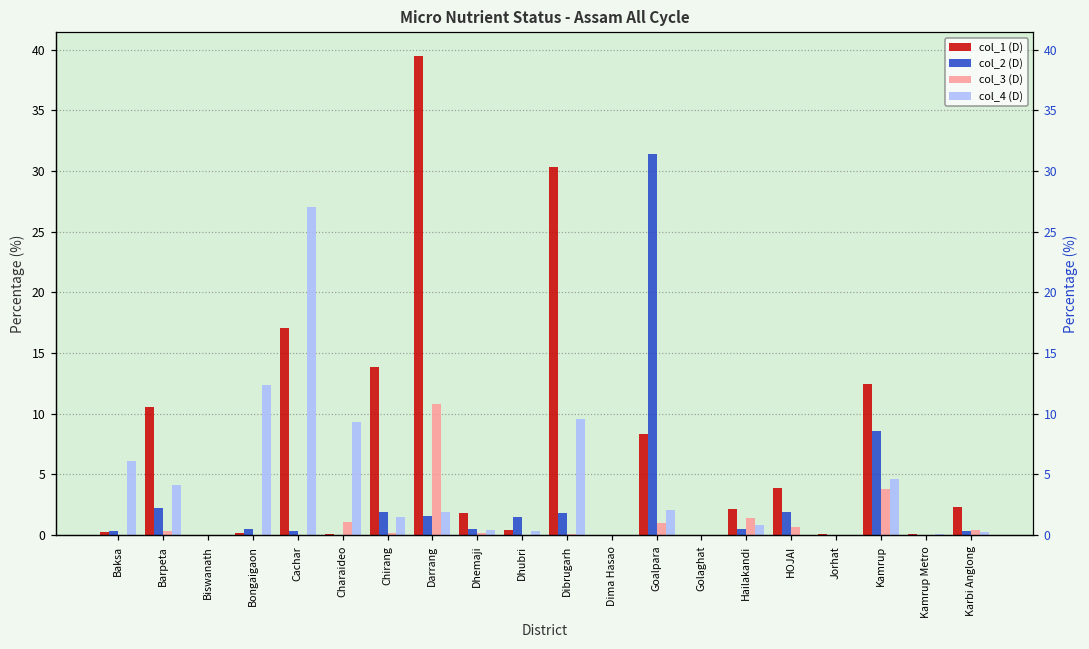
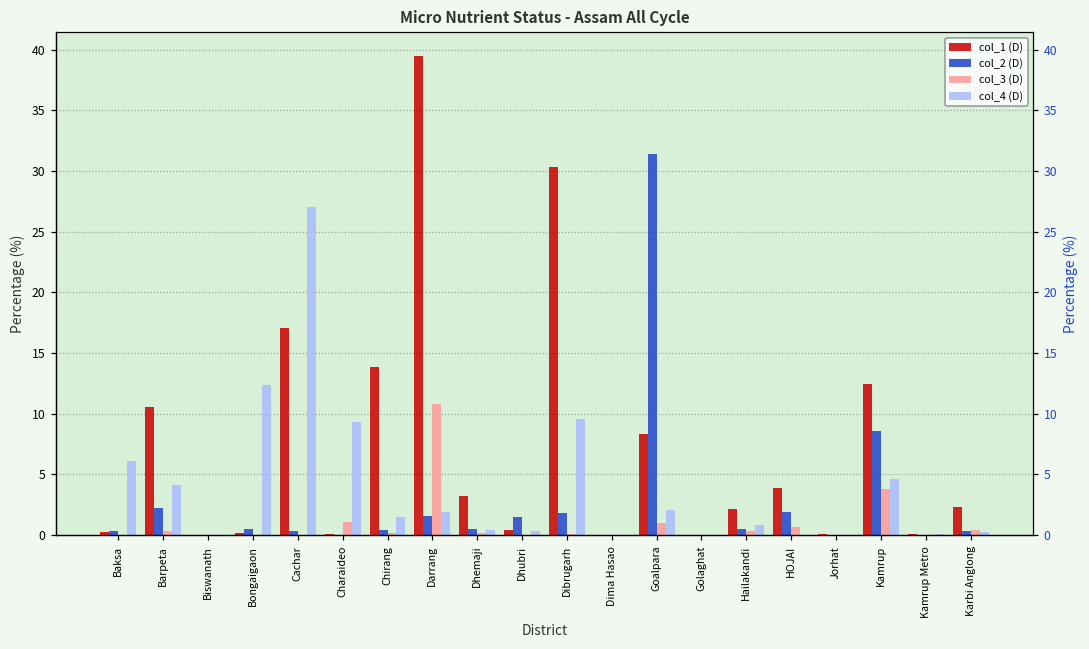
  {
    "col_1 (D)": {
      "Barpeta": 10.5,
      "Biswanath": 0.0,
      "Cachar": 17.1,
      "Chirang": 13.9,
      "Darrang": 39.5,
-     "Dhemaji": 1.9,
+     "Dhemaji": 3.3,
      "Dhubri": 0.4,
      "Dibrugarh": 30.4,
      "Dima Hasao": 0.0,
      "Goalpara": 8.4,
      "Golaghat": 0.0,
      "Hailakandi": 2.2,
      "HOJAI": 3.9,
      "Kamrup": 12.5,
      "Karbi Anglong": 2.3
    },
    "col_2 (D)": {
      "Baksa": 0.4,
      "Barpeta": 2.3,
      "Biswanath": 0.0,
      "Bongaigaon": 0.5,
      "Cachar": 0.3,
-     "Chirang": 1.9,
+     "Chirang": 0.4,
      "Darrang": 1.6,
      "Dhemaji": 0.5,
      "Dhubri": 1.5,
      "Dibrugarh": 1.9,
      "Dima Hasao": 0.0,
      "Goalpara": 31.4,
      "Golaghat": 0.0,
      "Hailakandi": 0.5,
      "HOJAI": 1.9,
      "Jorhat": 0.0,
      "Kamrup": 8.6,
      "Karbi Anglong": 0.3
    },
    "col_3 (D)": {
      "Baksa": 0.0,
      "Barpeta": 0.3,
      "Biswanath": 0.0,
      "Charaideo": 1.1,
      "Darrang": 10.8,
      "Dima Hasao": 0.0,
      "Goalpara": 1.0,
      "Golaghat": 0.0,
-     "Hailakandi": 1.4,
+     "Hailakandi": 0.3,
      "HOJAI": 0.6,
      "Jorhat": 0.0,
      "Kamrup": 3.8,
      "Kamrup Metro": 0.0,
      "Karbi Anglong": 0.4
    },
    "col_4 (D)": {
      "Baksa": 6.1,
      "Barpeta": 4.2,
      "Biswanath": 0.0,
      "Bongaigaon": 12.4,
      "Cachar": 27.0,
      "Charaideo": 9.3,
      "Chirang": 1.5,
      "Darrang": 1.9,
      "Dhemaji": 0.4,
      "Dhubri": 0.3,
      "Dibrugarh": 9.5,
      "Dima Hasao": 0.0,
      "Goalpara": 2.1,
      "Golaghat": 0.0,
      "Hailakandi": 0.8,
      "HOJAI": 0.0,
      "Jorhat": 0.0,
      "Kamrup": 4.7,
      "Karbi Anglong": 0.3
    }
  }
